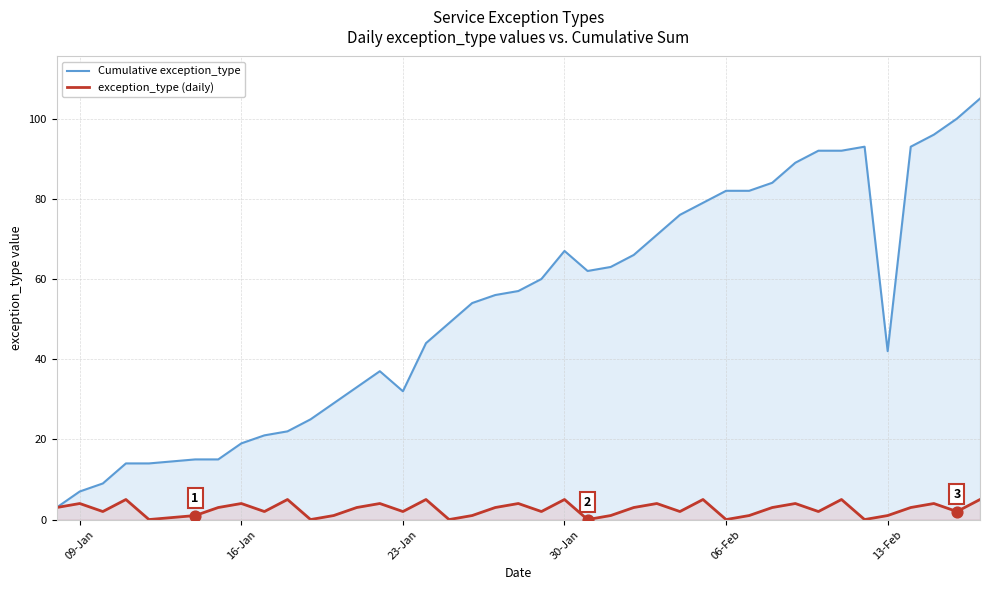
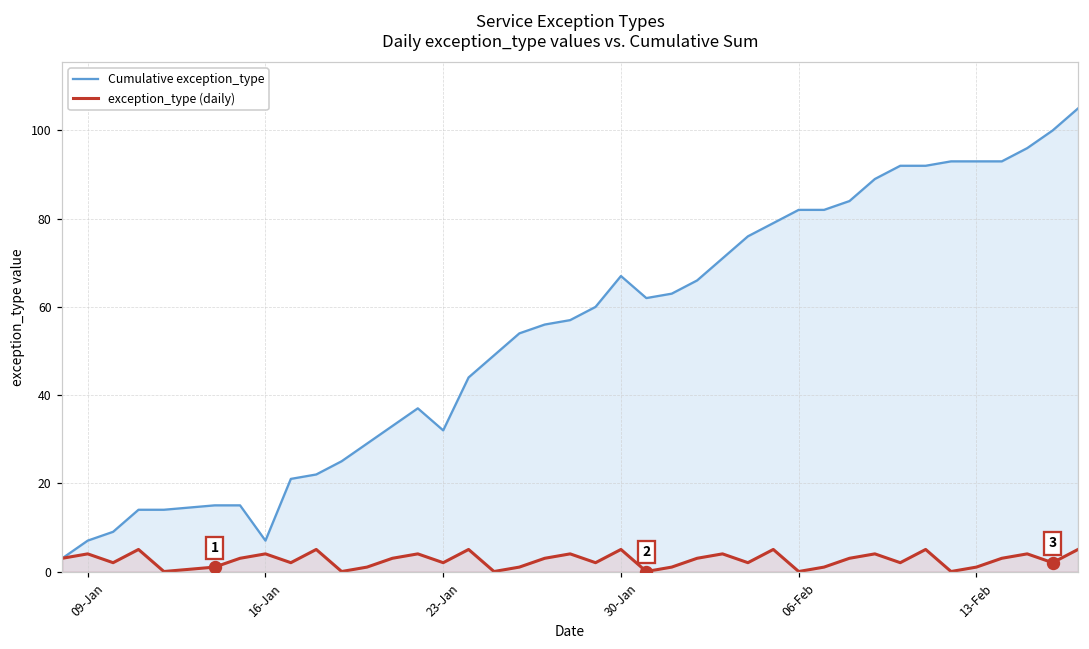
  {
    "Cumulative exception_type": {
      "09-Jan": 7,
-     "16-Jan": 19,
+     "16-Jan": 7,
      "23-Jan": 32,
      "30-Jan": 67,
      "06-Feb": 82,
-     "13-Feb": 42
+     "13-Feb": 93
    }
  }
